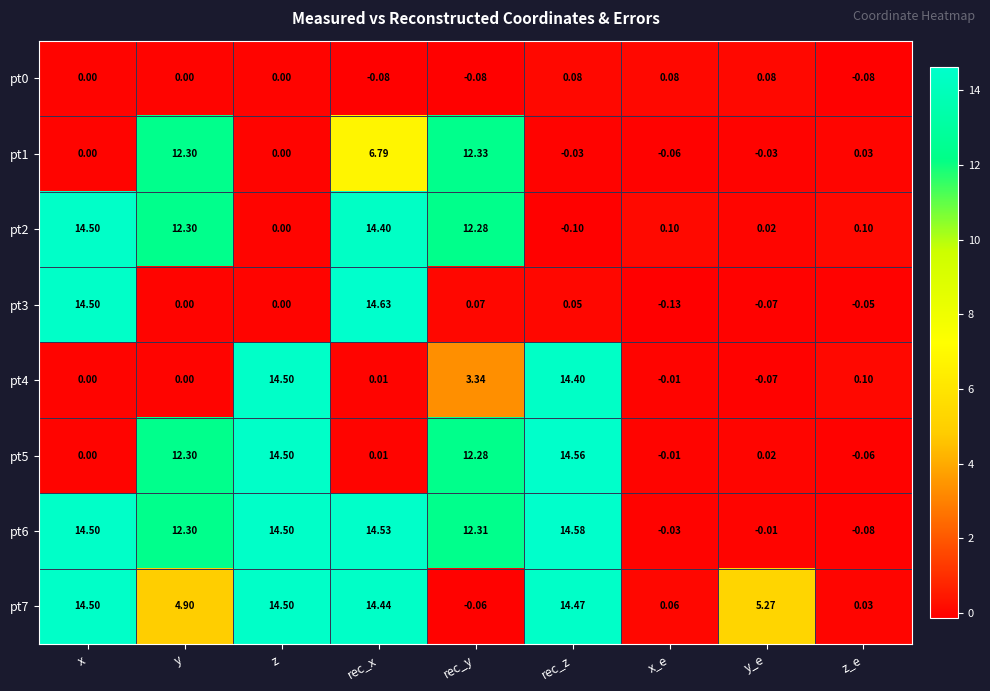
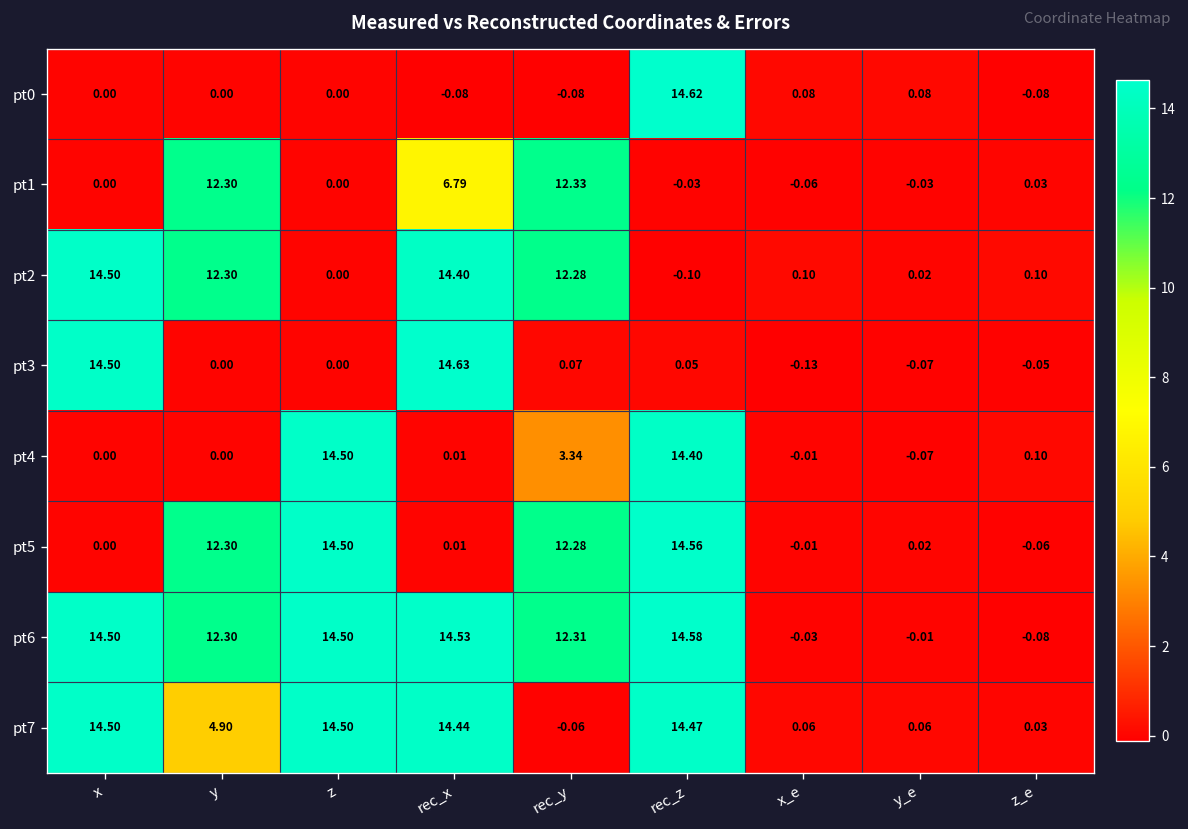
  {
    "pt0": {
      "x": 0.00,
      "y": 0.00,
      "z": 0.00,
      "rec_x": -0.08,
      "rec_y": -0.08,
-     "rec_z": 0.08,
+     "rec_z": 14.62,
      "x_e": 0.08,
      "y_e": 0.08,
      "z_e": -0.08
    },
    "pt1": {
      "x": 0.00,
      "y": 12.30,
      "z": 0.00,
      "rec_x": 6.79,
      "rec_y": 12.33,
      "rec_z": -0.03,
      "x_e": -0.06,
      "y_e": -0.03,
      "z_e": 0.03
    },
    "pt2": {
      "x": 14.50,
      "y": 12.30,
      "z": 0.00,
      "rec_x": 14.40,
      "rec_y": 12.28,
      "rec_z": -0.10,
      "x_e": 0.10,
      "y_e": 0.02,
      "z_e": 0.10
    },
    "pt3": {
      "x": 14.50,
      "y": 0.00,
      "z": 0.00,
      "rec_x": 14.63,
      "rec_y": 0.07,
      "rec_z": 0.05,
      "x_e": -0.13,
      "y_e": -0.07,
      "z_e": -0.05
    },
    "pt4": {
      "x": 0.00,
      "y": 0.00,
      "z": 14.50,
      "rec_x": 0.01,
      "rec_y": 3.34,
      "rec_z": 14.40,
      "x_e": -0.01,
      "y_e": -0.07,
      "z_e": 0.10
    },
    "pt5": {
      "x": 0.00,
      "y": 12.30,
      "z": 14.50,
      "rec_x": 0.01,
      "rec_y": 12.28,
      "rec_z": 14.56,
      "x_e": -0.01,
      "y_e": 0.02,
      "z_e": -0.06
    },
    "pt6": {
      "x": 14.50,
      "y": 12.30,
      "z": 14.50,
      "rec_x": 14.53,
      "rec_y": 12.31,
      "rec_z": 14.58,
      "x_e": -0.03,
      "y_e": -0.01,
      "z_e": -0.08
    },
    "pt7": {
      "x": 14.50,
      "y": 4.90,
      "z": 14.50,
      "rec_x": 14.44,
      "rec_y": -0.06,
      "rec_z": 14.47,
      "x_e": 0.06,
-     "y_e": 5.27,
+     "y_e": 0.06,
      "z_e": 0.03
    }
  }
